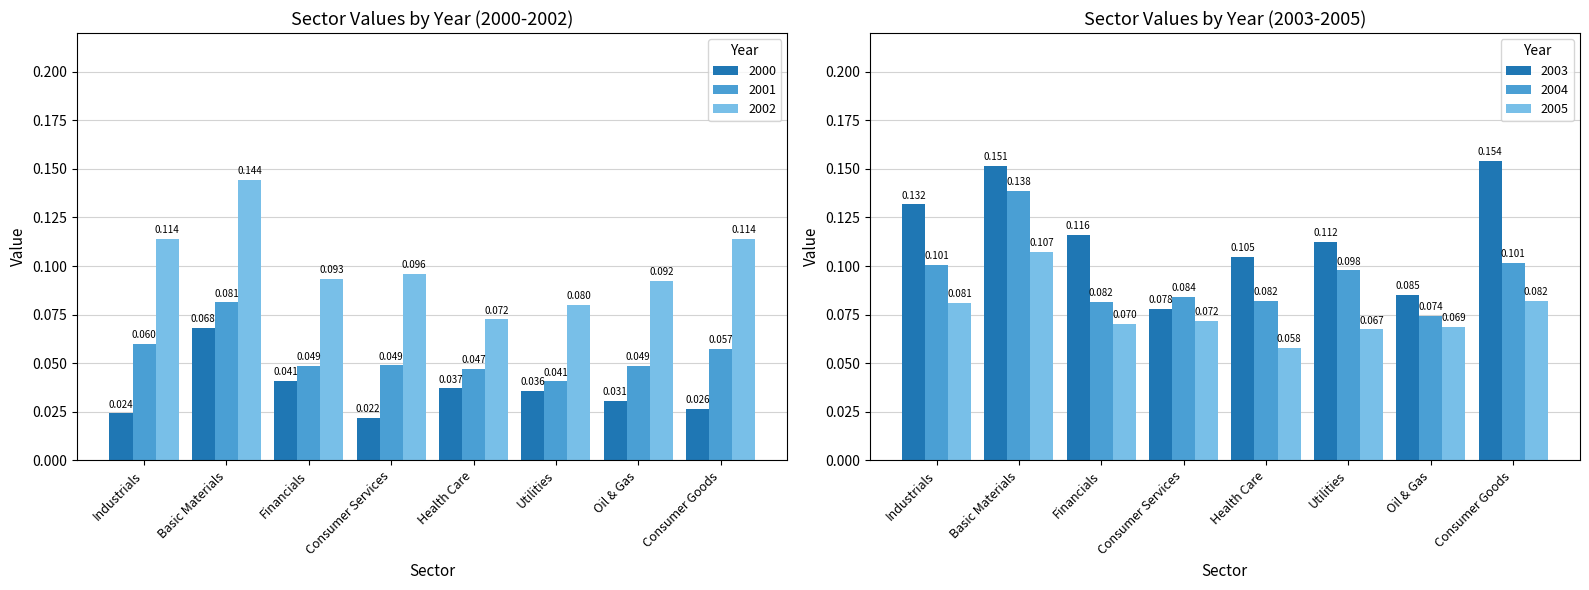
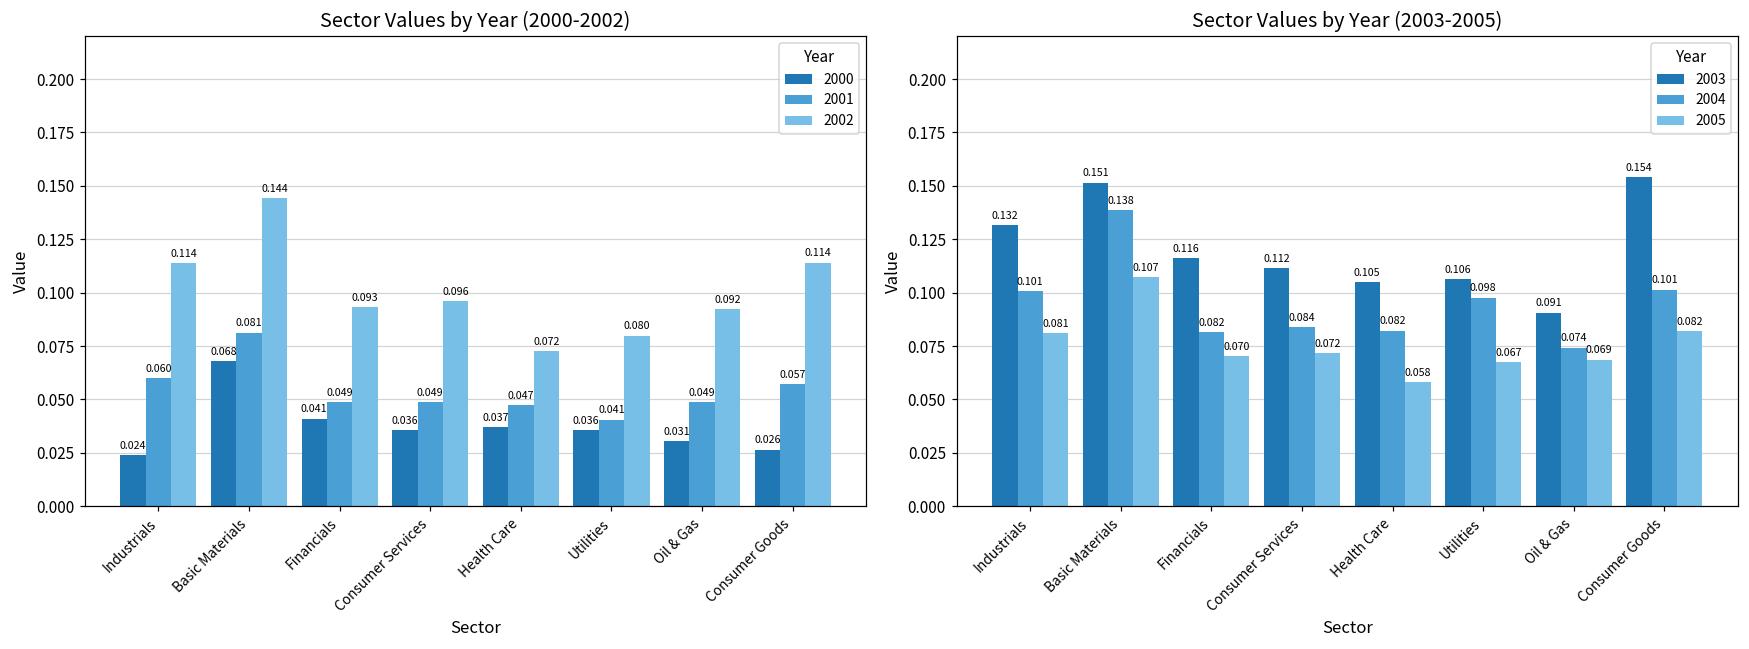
  {
    "Sector Values by Year (2000-2002)": {
      "2000": {
        "Industrials": 0.024,
        "Basic Materials": 0.068,
        "Financials": 0.041,
-       "Consumer Services": 0.022,
+       "Consumer Services": 0.036,
        "Health Care": 0.037,
        "Utilities": 0.036,
        "Oil & Gas": 0.031,
        "Consumer Goods": 0.026
      }
    },
    "Sector Values by Year (2003-2005)": {
      "2003": {
        "Industrials": 0.132,
        "Basic Materials": 0.151,
        "Financials": 0.116,
-       "Consumer Services": 0.078,
+       "Consumer Services": 0.112,
        "Health Care": 0.105,
-       "Utilities": 0.112,
-       "Oil & Gas": 0.085,
+       "Utilities": 0.106,
+       "Oil & Gas": 0.091,
        "Consumer Goods": 0.154
      }
    }
  }
